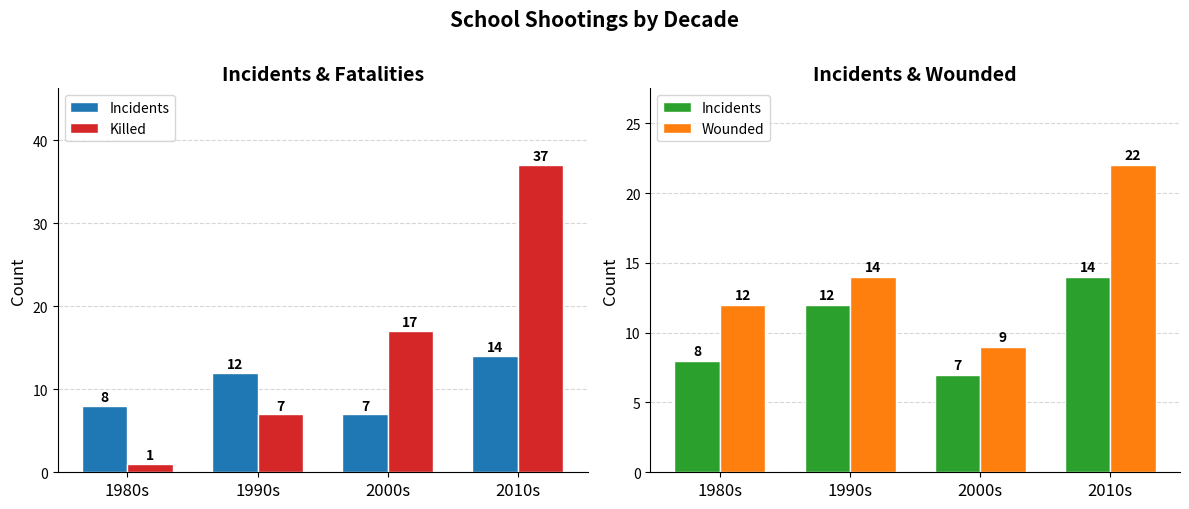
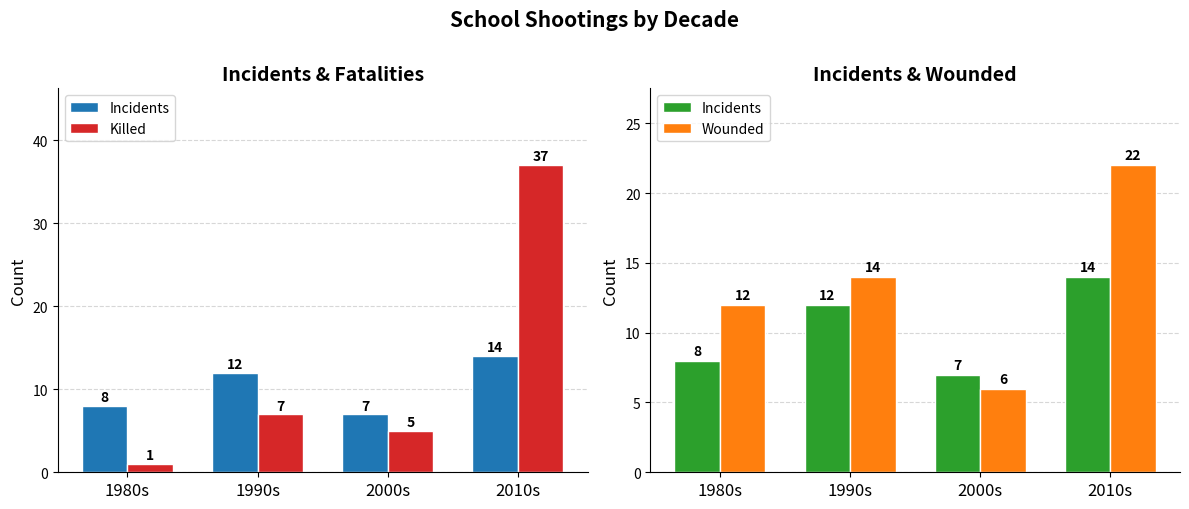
  {
    "Incidents & Fatalities": {
      "Killed": {
        "1980s": 1,
        "1990s": 7,
-       "2000s": 17,
+       "2000s": 5,
        "2010s": 37
      }
    },
    "Incidents & Wounded": {
      "Incidents": {
        "1980s": 8,
        "1990s": 12,
        "2000s": 7,
        "2010s": 14
      },
      "Wounded": {
        "1980s": 12,
        "1990s": 14,
-       "2000s": 9,
+       "2000s": 6,
        "2010s": 22
      }
    }
  }
